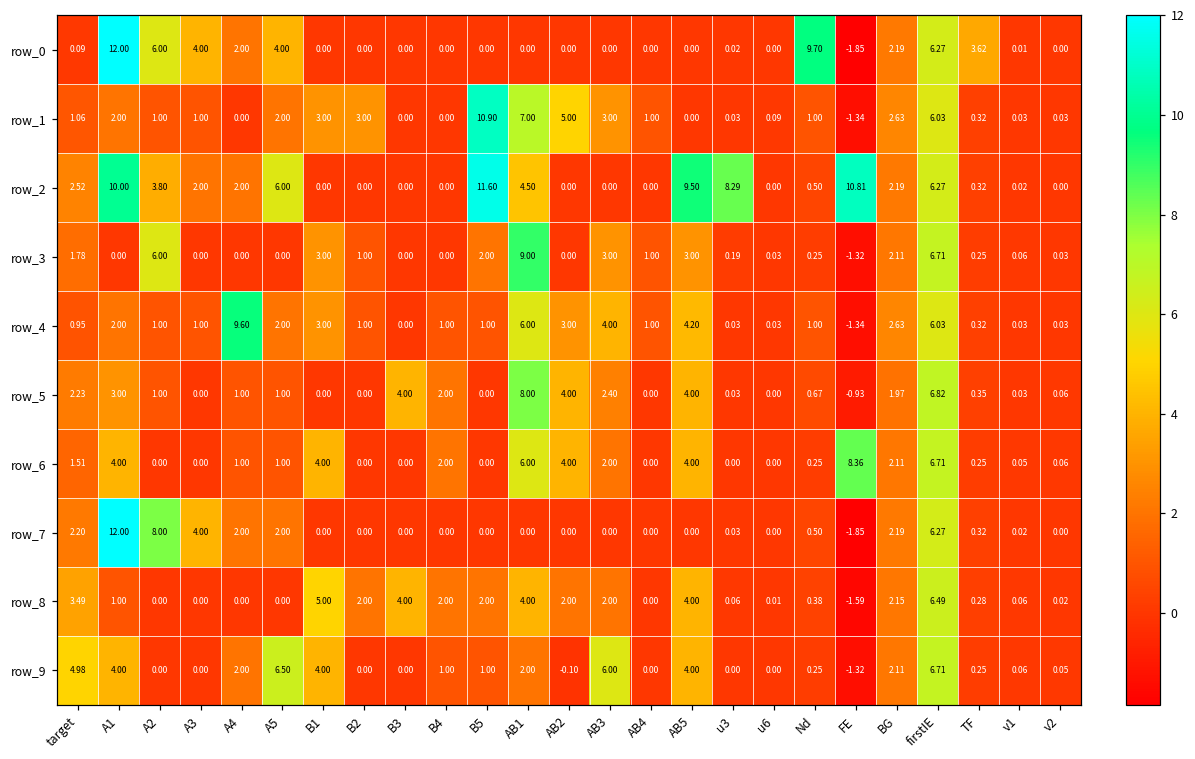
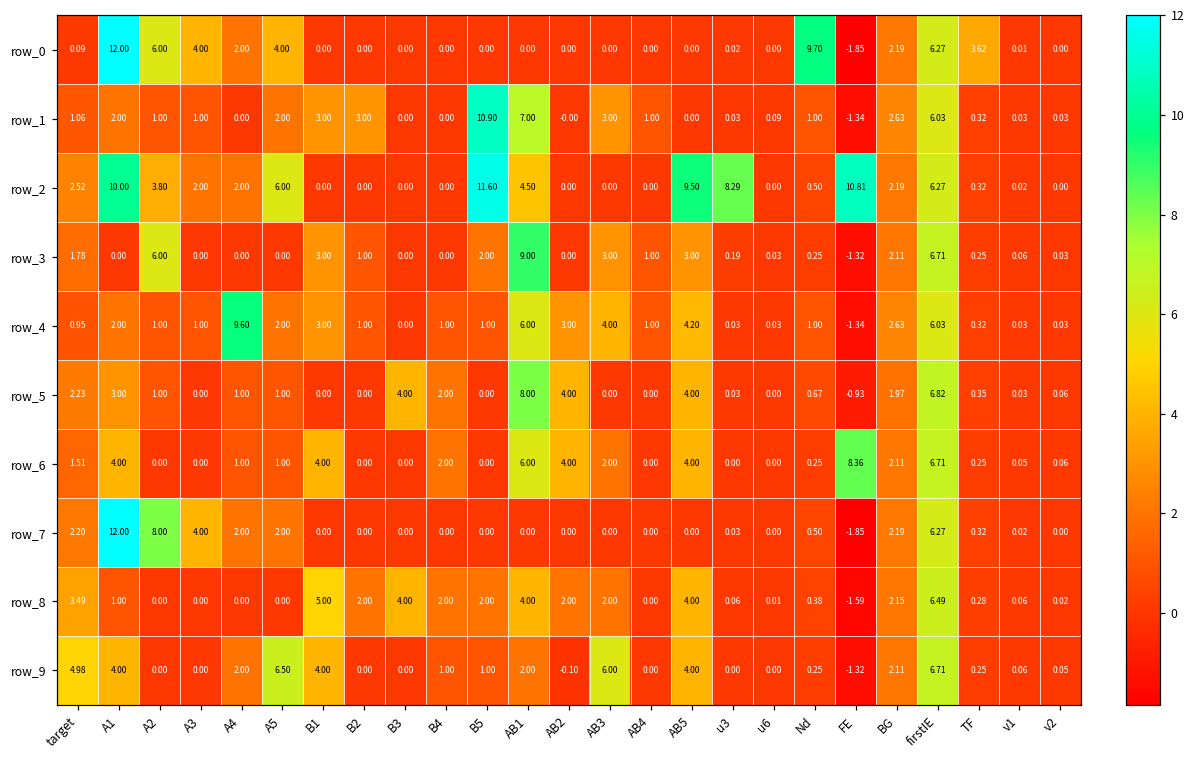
  {
    "row_1": {
      "target": 1.06,
      "A1": 2.00,
      "A2": 1.00,
      "A3": 1.00,
      "A4": 0.00,
      "A5": 2.00,
      "B1": 3.00,
      "B2": 3.00,
      "B3": 0.00,
      "B4": 0.00,
      "B5": 10.90,
      "AB1": 7.00,
-     "AB2": 5.00,
+     "AB2": -0.00,
      "AB3": 3.00,
      "AB4": 1.00,
      "AB5": 0.00,
      "u3": 0.03,
      "u6": 0.09,
      "Nd": 1.00,
      "FE": -1.34,
      "BG": 2.63,
      "firstIE": 6.03,
      "TF": 0.32,
      "v1": 0.03,
      "v2": 0.03
    },
    "row_5": {
      "target": 2.23,
      "A1": 3.00,
      "A2": 1.00,
      "A3": 0.00,
      "A4": 1.00,
      "A5": 1.00,
      "B1": 0.00,
      "B2": 0.00,
      "B3": 4.00,
      "B4": 2.00,
      "B5": 0.00,
      "AB1": 8.00,
      "AB2": 4.00,
-     "AB3": 2.40,
+     "AB3": 0.00,
      "AB4": 0.00,
      "AB5": 4.00,
      "u3": 0.03,
      "u6": 0.00,
      "Nd": 0.67,
      "FE": -0.93,
      "BG": 1.97,
      "firstIE": 6.82,
      "TF": 0.35,
      "v1": 0.03,
      "v2": 0.06
    }
  }
